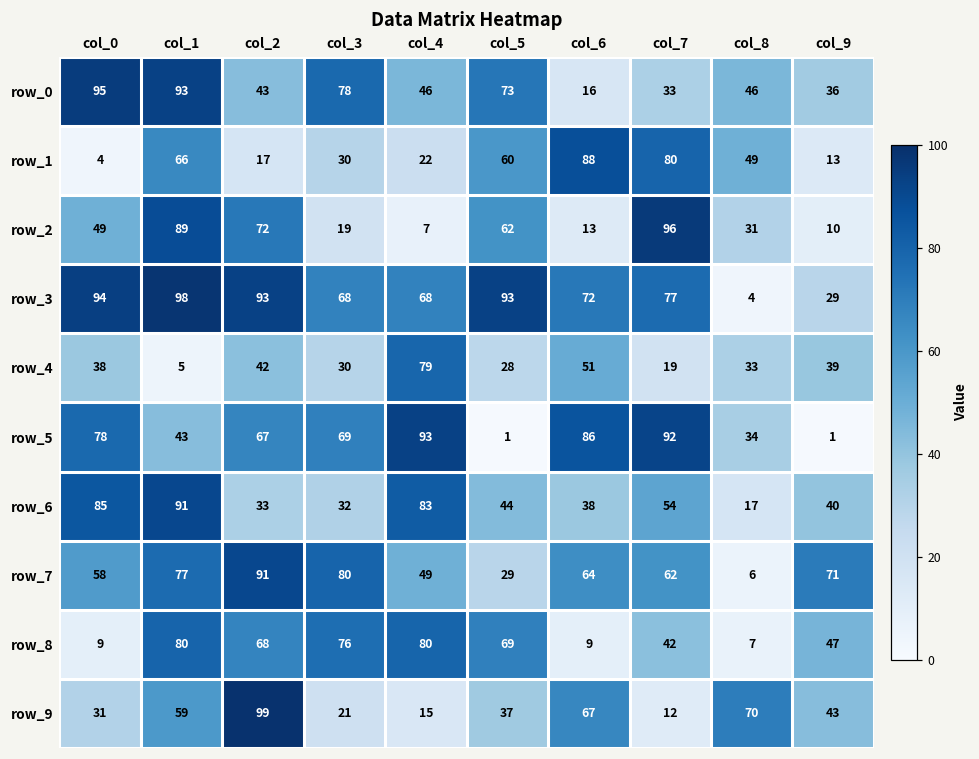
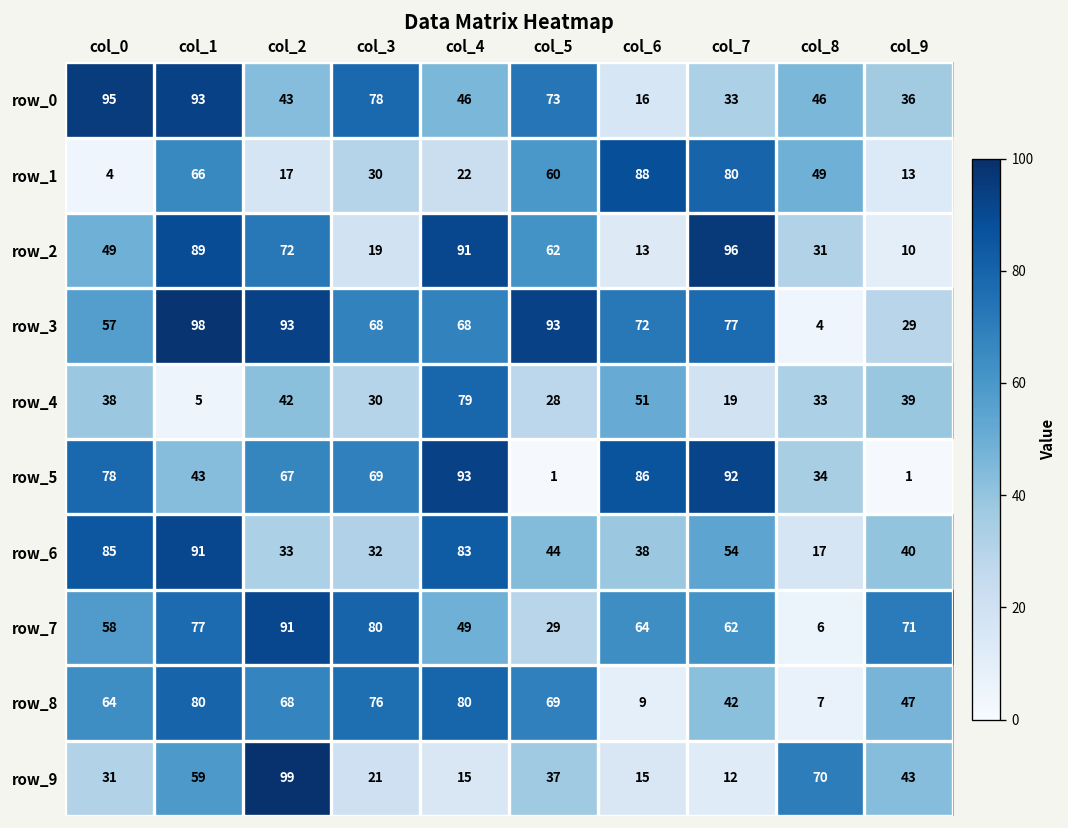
  {
    "row_0": {
      "col_0": 95,
      "col_1": 93,
      "col_2": 43,
      "col_3": 78,
      "col_4": 46,
      "col_5": 73,
      "col_6": 16,
      "col_7": 33,
      "col_8": 46,
      "col_9": 36
    },
    "row_1": {
      "col_0": 4,
      "col_1": 66,
      "col_2": 17,
      "col_3": 30,
      "col_4": 22,
      "col_5": 60,
      "col_6": 88,
      "col_7": 80,
      "col_8": 49,
      "col_9": 13
    },
    "row_2": {
      "col_0": 49,
      "col_1": 89,
      "col_2": 72,
      "col_3": 19,
-     "col_4": 7,
+     "col_4": 91,
      "col_5": 62,
      "col_6": 13,
      "col_7": 96,
      "col_8": 31,
      "col_9": 10
    },
    "row_3": {
-     "col_0": 94,
+     "col_0": 57,
      "col_1": 98,
      "col_2": 93,
      "col_3": 68,
      "col_4": 68,
      "col_5": 93,
      "col_6": 72,
      "col_7": 77,
      "col_8": 4,
      "col_9": 29
    },
    "row_4": {
      "col_0": 38,
      "col_1": 5,
      "col_2": 42,
      "col_3": 30,
      "col_4": 79,
      "col_5": 28,
      "col_6": 51,
      "col_7": 19,
      "col_8": 33,
      "col_9": 39
    },
    "row_5": {
      "col_0": 78,
      "col_1": 43,
      "col_2": 67,
      "col_3": 69,
      "col_4": 93,
      "col_5": 1,
      "col_6": 86,
      "col_7": 92,
      "col_8": 34,
      "col_9": 1
    },
    "row_6": {
      "col_0": 85,
      "col_1": 91,
      "col_2": 33,
      "col_3": 32,
      "col_4": 83,
      "col_5": 44,
      "col_6": 38,
      "col_7": 54,
      "col_8": 17,
      "col_9": 40
    },
    "row_7": {
      "col_0": 58,
      "col_1": 77,
      "col_2": 91,
      "col_3": 80,
      "col_4": 49,
      "col_5": 29,
      "col_6": 64,
      "col_7": 62,
      "col_8": 6,
      "col_9": 71
    },
    "row_8": {
-     "col_0": 9,
+     "col_0": 64,
      "col_1": 80,
      "col_2": 68,
      "col_3": 76,
      "col_4": 80,
      "col_5": 69,
      "col_6": 9,
      "col_7": 42,
      "col_8": 7,
      "col_9": 47
    },
    "row_9": {
      "col_0": 31,
      "col_1": 59,
      "col_2": 99,
      "col_3": 21,
      "col_4": 15,
      "col_5": 37,
-     "col_6": 67,
+     "col_6": 15,
      "col_7": 12,
      "col_8": 70,
      "col_9": 43
    }
  }
